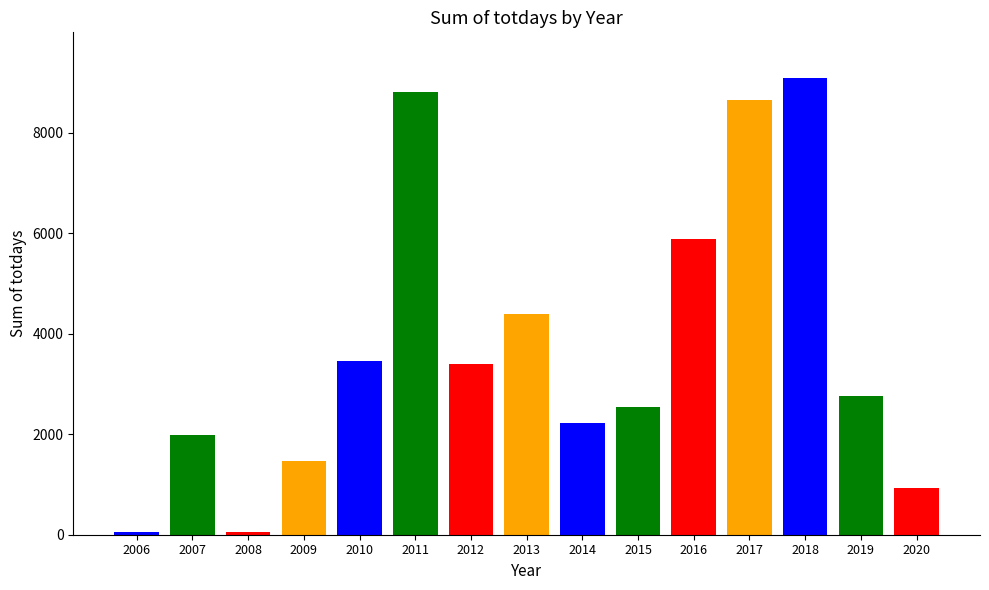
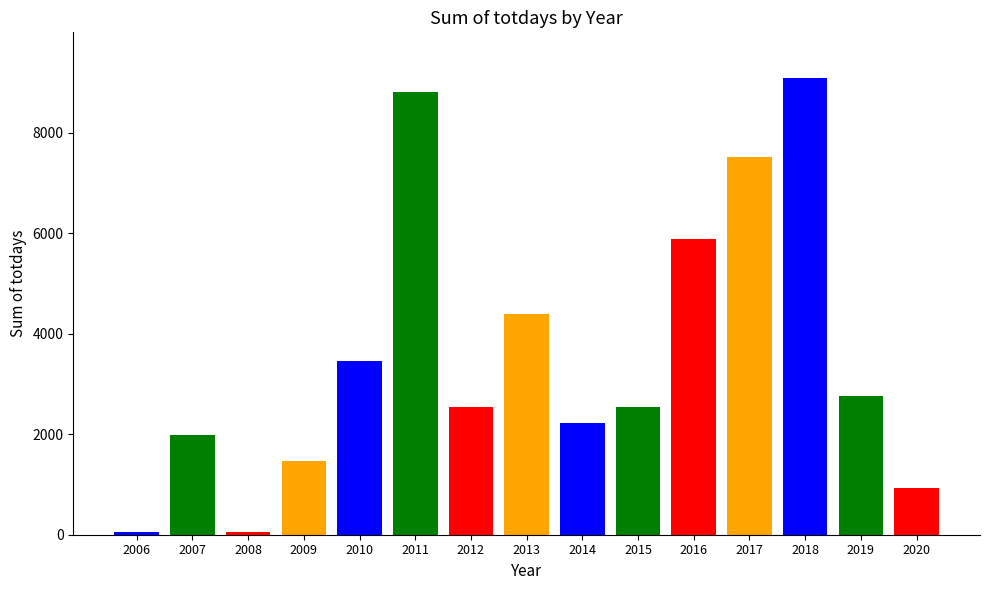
  {
    "2006": 100,
    "2007": 2000,
    "2009": 1500,
    "2010": 3500,
    "2011": 8800,
-   "2012": 3400,
+   "2012": 2500,
    "2013": 4400,
    "2014": 2200,
    "2015": 2500,
    "2016": 5900,
-   "2017": 8600,
+   "2017": 7500,
    "2018": 9100,
    "2019": 2800,
    "2020": 900
  }
